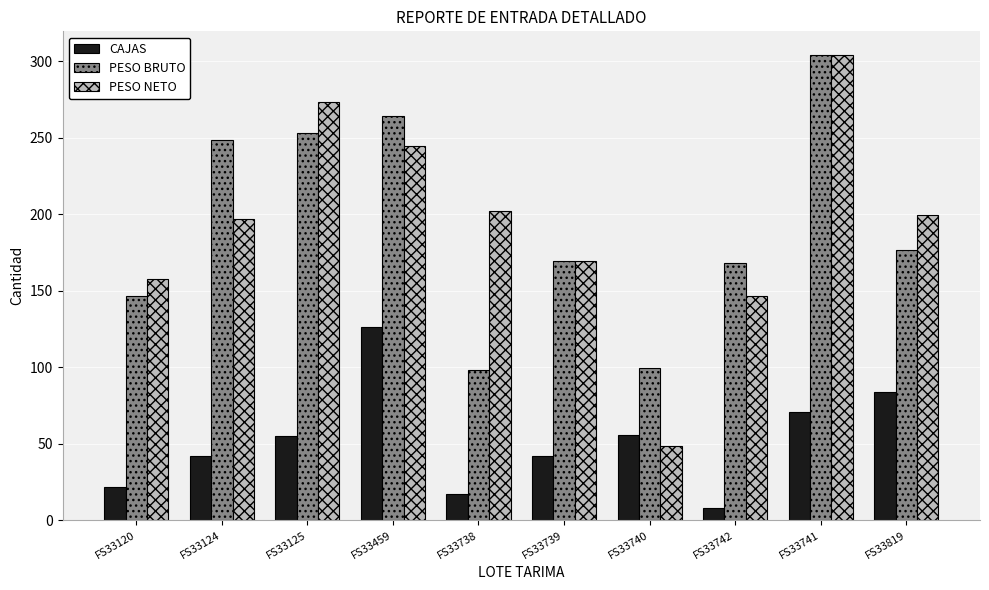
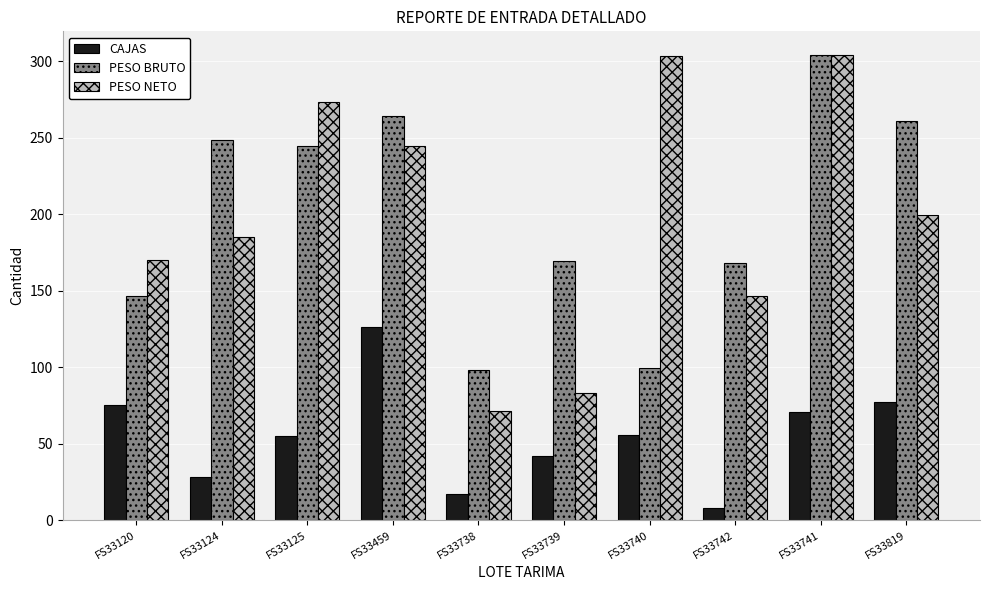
  {
    "CAJAS": {
-     "FS33120": 22,
-     "FS33124": 42,
+     "FS33120": 75,
+     "FS33124": 28,
      "FS33125": 55,
      "FS33459": 126,
      "FS33738": 17,
      "FS33739": 42,
      "FS33740": 56,
      "FS33742": 8,
      "FS33741": 71,
-     "FS33819": 84
+     "FS33819": 77
    },
    "PESO BRUTO": {
      "FS33120": 147,
      "FS33124": 248,
-     "FS33125": 253,
+     "FS33125": 245,
      "FS33459": 265,
      "FS33738": 98,
      "FS33739": 169,
      "FS33740": 100,
      "FS33742": 168,
      "FS33741": 304,
-     "FS33819": 176
+     "FS33819": 261
    },
    "PESO NETO": {
-     "FS33120": 158,
-     "FS33124": 197,
+     "FS33120": 170,
+     "FS33124": 185,
      "FS33125": 273,
      "FS33459": 245,
-     "FS33738": 202,
-     "FS33739": 169,
-     "FS33740": 49,
+     "FS33738": 71,
+     "FS33739": 83,
+     "FS33740": 304,
      "FS33742": 147,
      "FS33741": 304,
      "FS33819": 199
    }
  }
